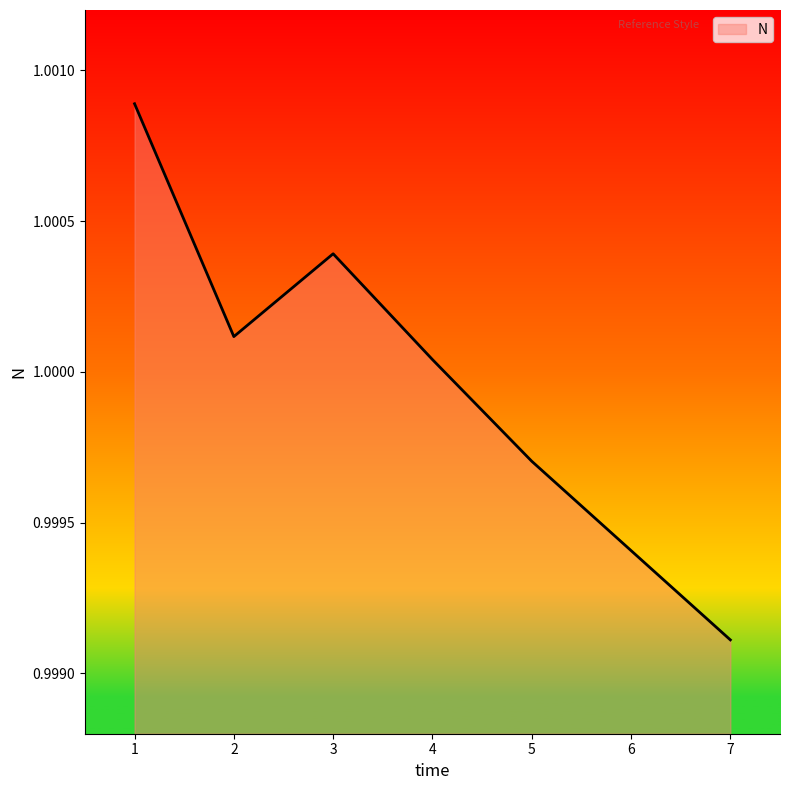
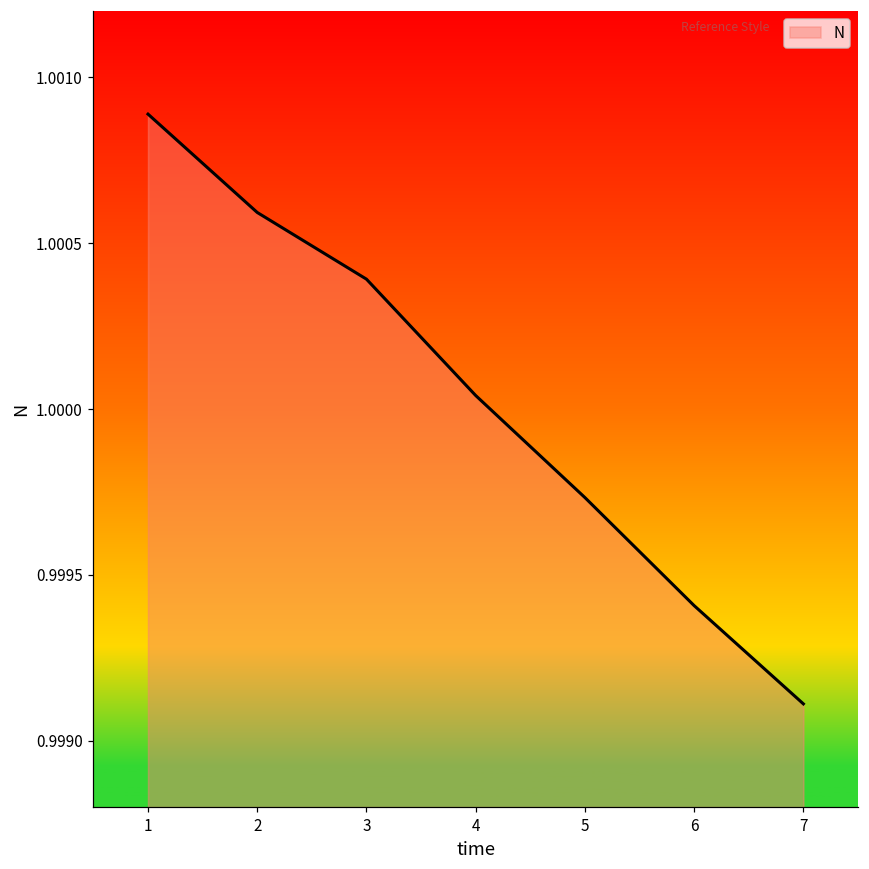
  {
    "1": 1.00089,
-   "2": 1.00012,
+   "2": 1.00059,
    "3": 1.00039,
    "4": 1.00004,
-   "5": 0.99970,
+   "5": 0.99973,
    "6": 0.99941,
    "7": 0.99911
  }
